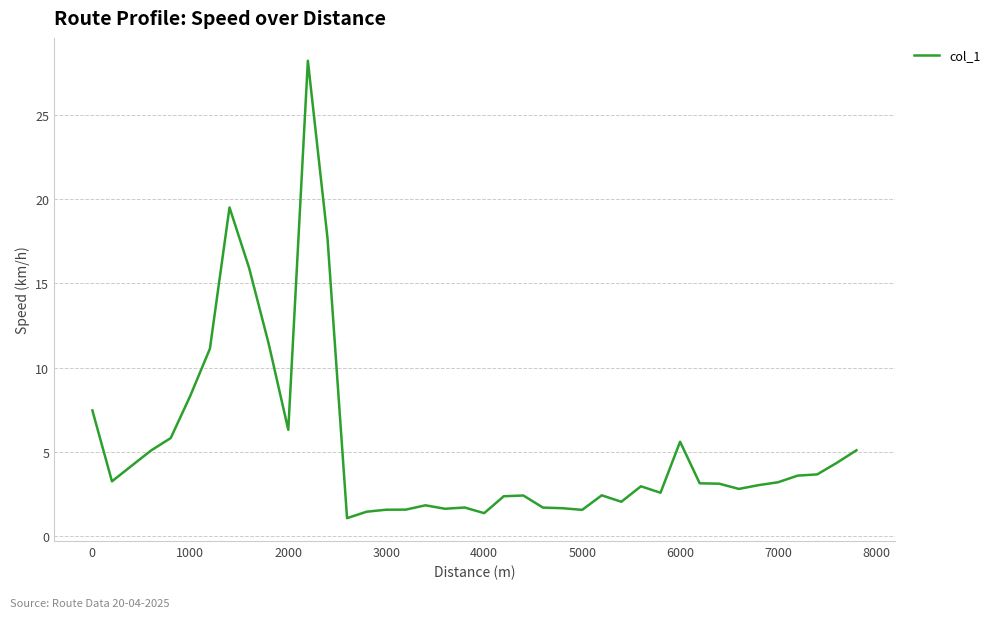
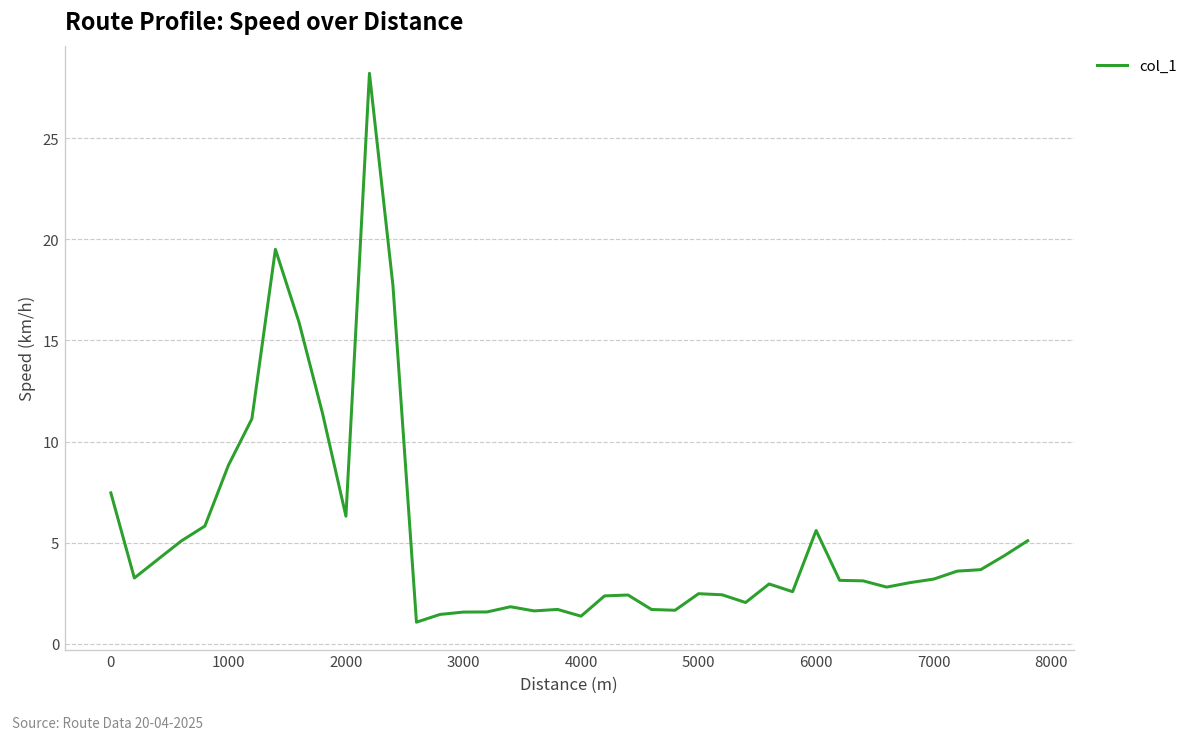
  {
    "0": 7.5,
-   "1000": 8.3,
+   "1000": 8.8,
    "2000": 6.3,
    "3000": 1.6,
    "4000": 1.4,
-   "5000": 1.6,
+   "5000": 2.5,
    "6000": 5.6,
    "7000": 3.2
  }
